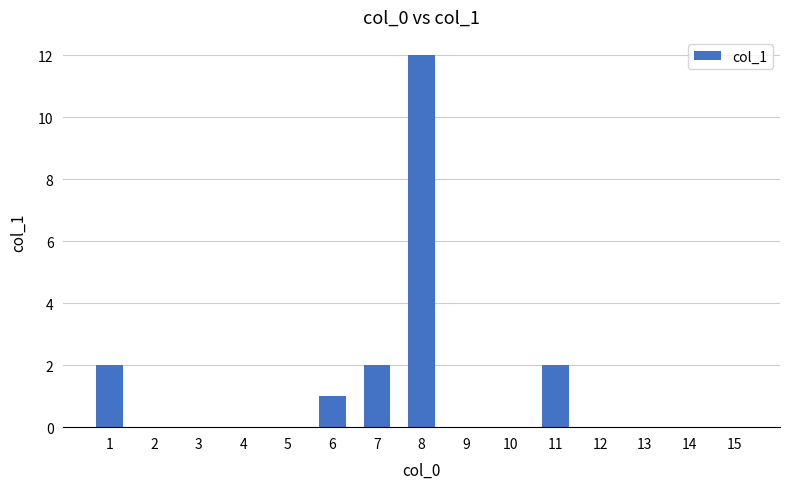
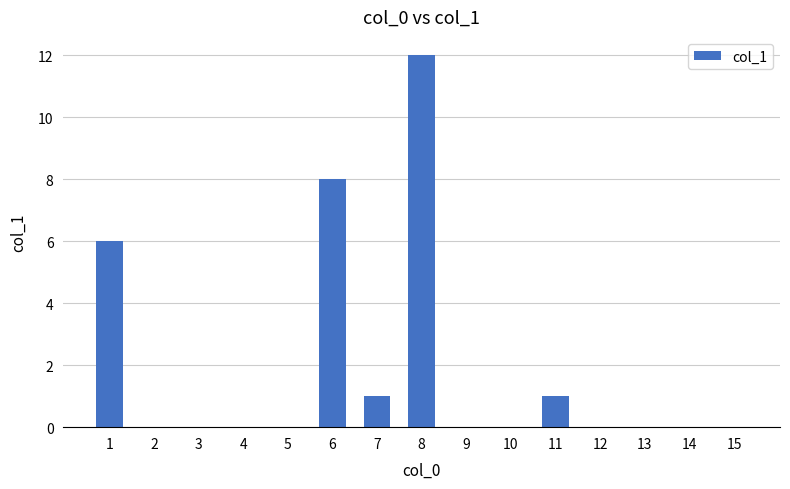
  {
-   "1": 2,
+   "1": 6,
    "2": 0,
    "3": 0,
    "4": 0,
    "5": 0,
-   "6": 1,
-   "7": 2,
+   "6": 8,
+   "7": 1,
    "8": 12,
    "9": 0,
    "10": 0,
-   "11": 2,
+   "11": 1,
    "12": 0,
    "13": 0,
    "14": 0,
    "15": 0
  }
